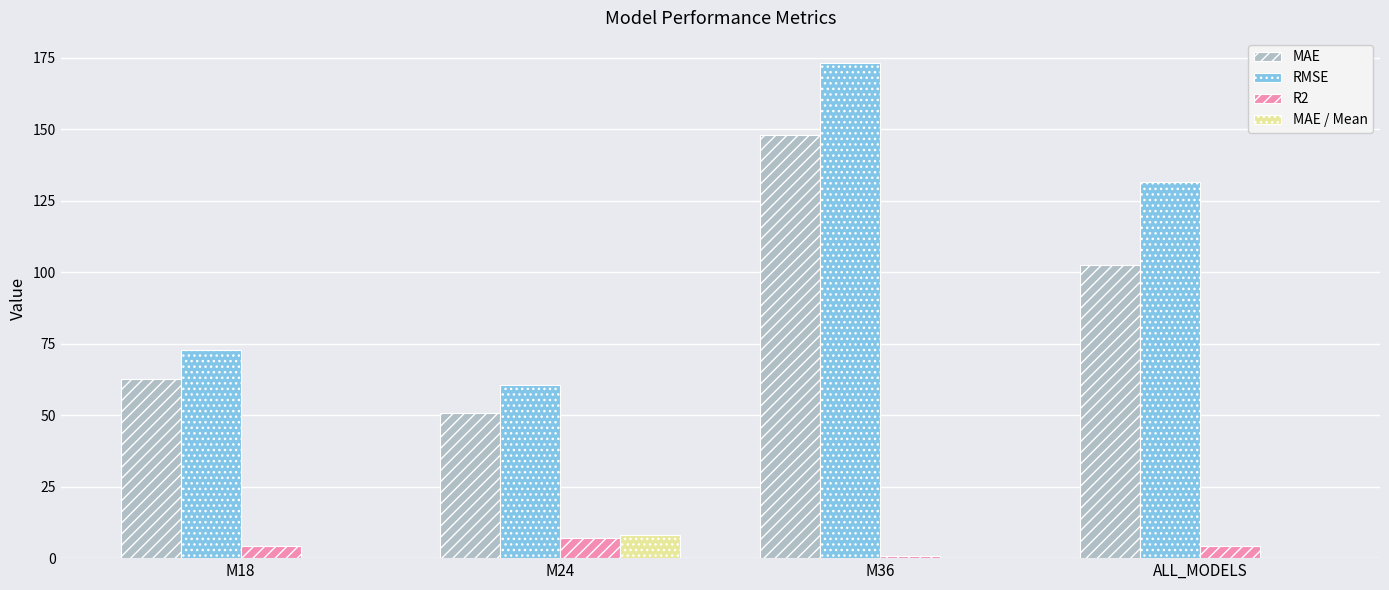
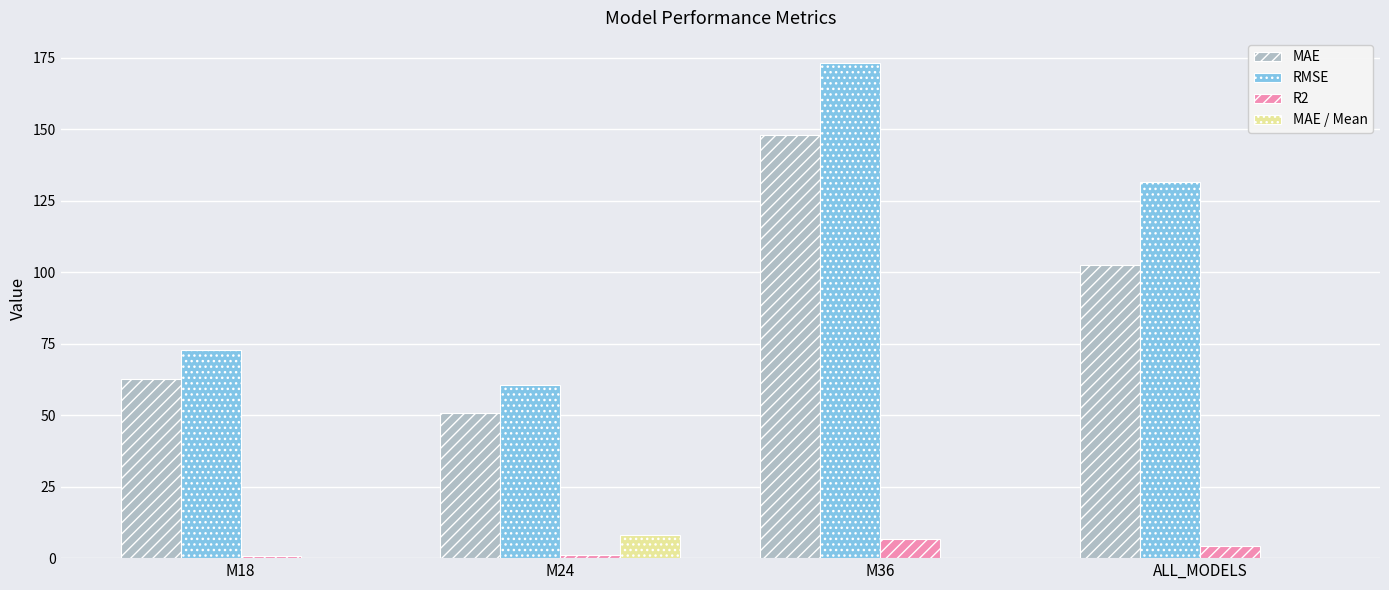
  {
    "R2": {
-     "M18": 4,
-     "M24": 7,
-     "M36": 1,
+     "M18": 1,
+     "M24": 1,
+     "M36": 7,
      "ALL_MODELS": 4
    },
    "MAE / Mean": {
      "M24": 8
    }
  }
